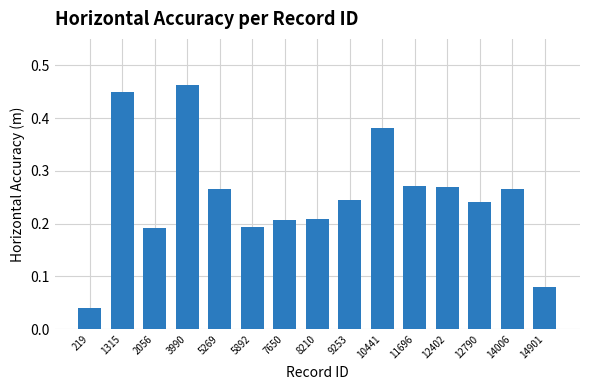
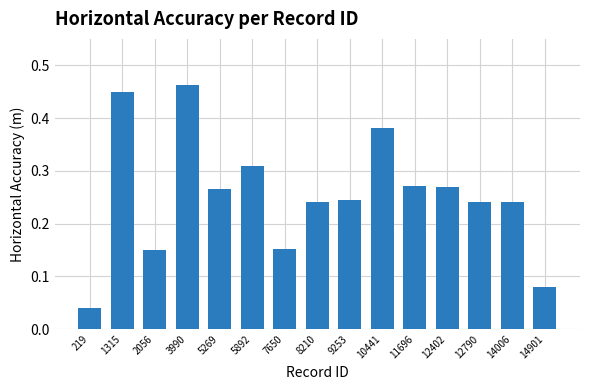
  {
    "219": 0.04,
    "1315": 0.45,
-   "2056": 0.19,
+   "2056": 0.15,
    "3990": 0.46,
    "5269": 0.26,
-   "5892": 0.19,
-   "7650": 0.21,
-   "8210": 0.21,
+   "5892": 0.31,
+   "7650": 0.15,
+   "8210": 0.24,
    "9253": 0.25,
    "10441": 0.38,
    "11696": 0.27,
    "12402": 0.27,
    "12790": 0.24,
-   "14006": 0.27,
+   "14006": 0.24,
    "14901": 0.08
  }
